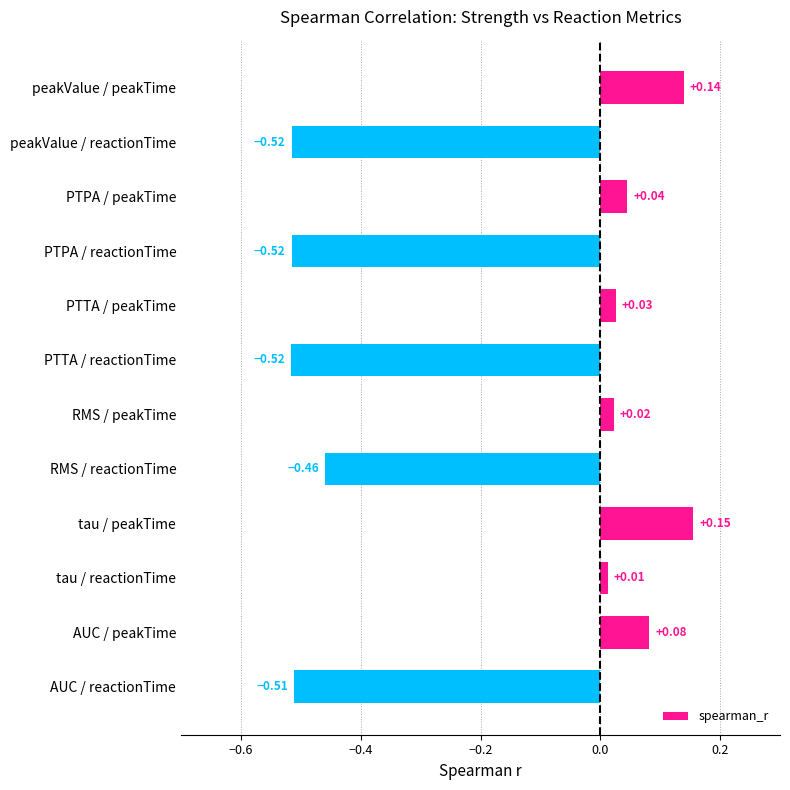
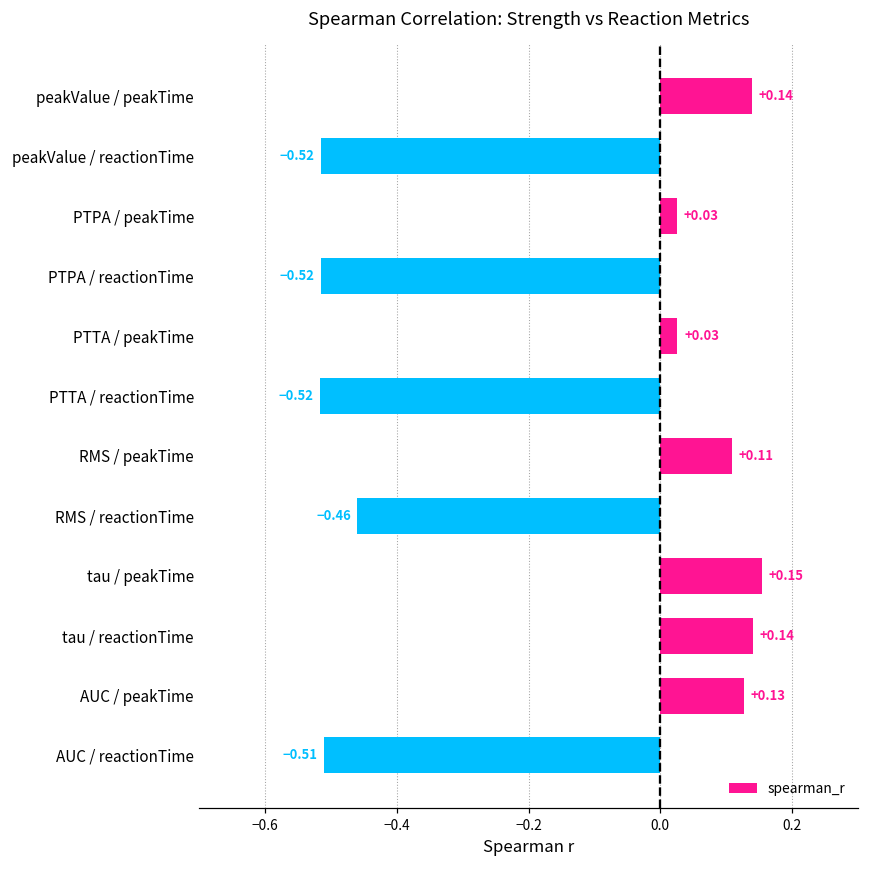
  {
    "peakValue / peakTime": "+0.14",
    "peakValue / reactionTime": "-0.52",
-   "PTPA / peakTime": "+0.04",
+   "PTPA / peakTime": "+0.03",
    "PTPA / reactionTime": "-0.52",
    "PTTA / peakTime": "+0.03",
    "PTTA / reactionTime": "-0.52",
-   "RMS / peakTime": "+0.02",
+   "RMS / peakTime": "+0.11",
    "RMS / reactionTime": "-0.46",
    "tau / peakTime": "+0.15",
-   "tau / reactionTime": "+0.01",
-   "AUC / peakTime": "+0.08",
+   "tau / reactionTime": "+0.14",
+   "AUC / peakTime": "+0.13",
    "AUC / reactionTime": "-0.51"
  }
